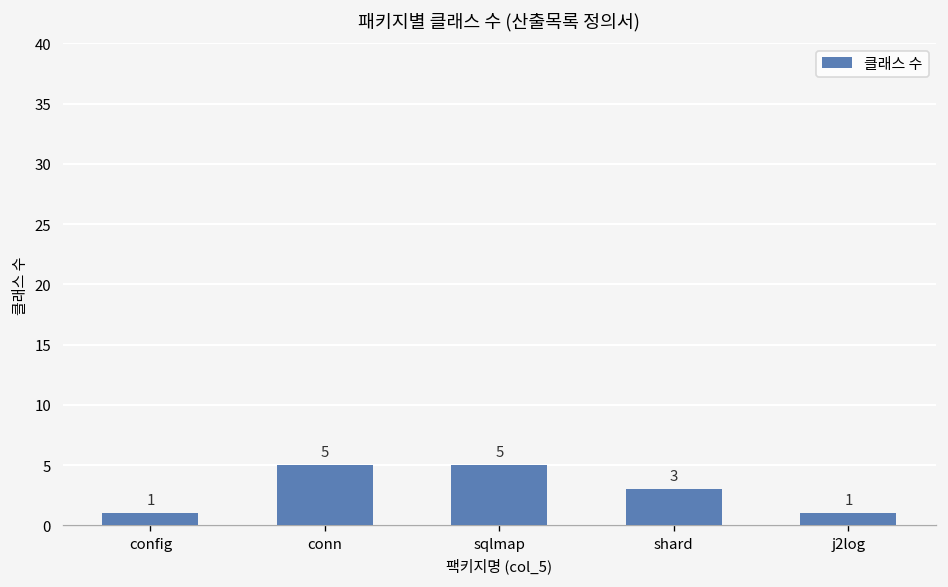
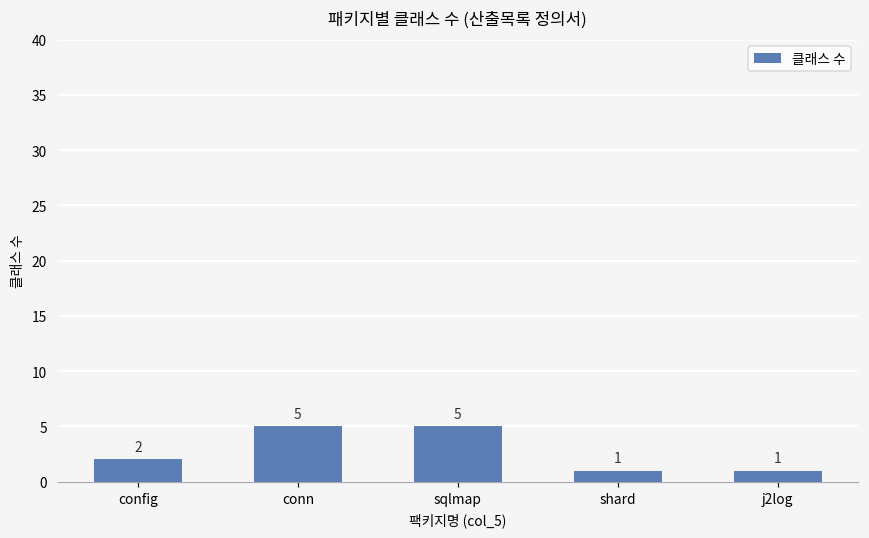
  {
-   "config": 1,
+   "config": 2,
    "conn": 5,
    "sqlmap": 5,
-   "shard": 3,
+   "shard": 1,
    "j2log": 1
  }
